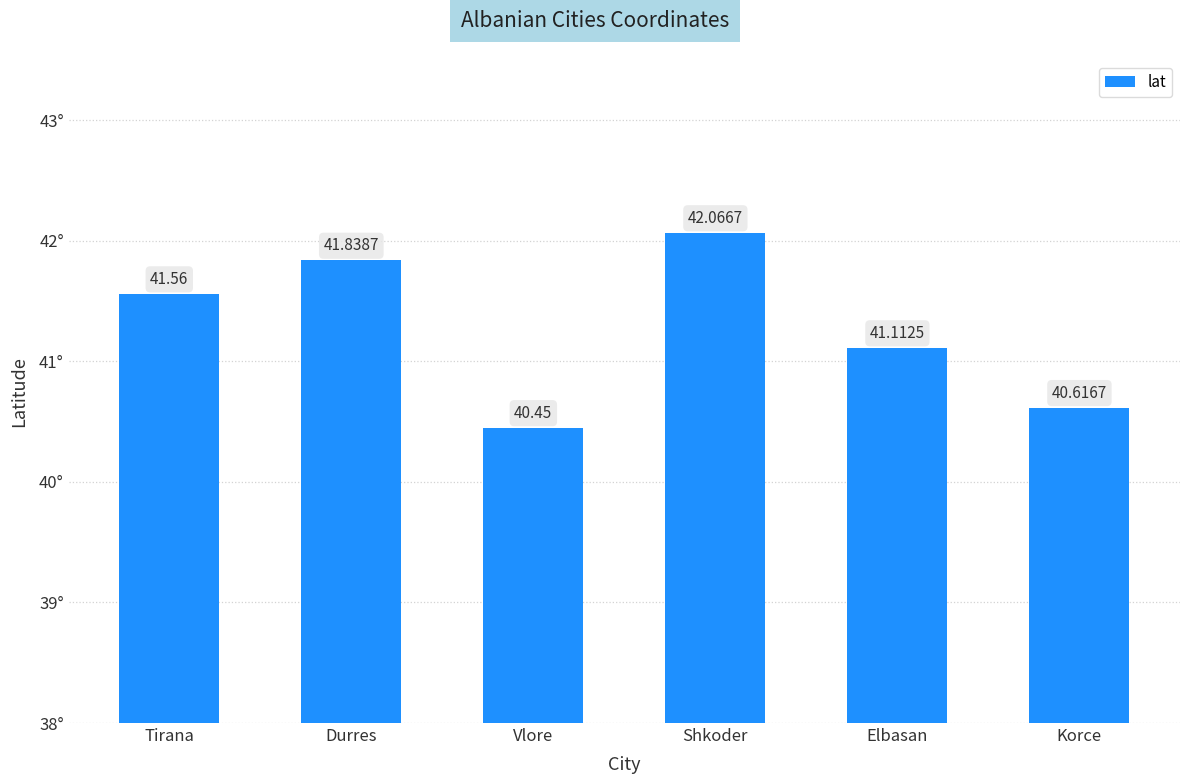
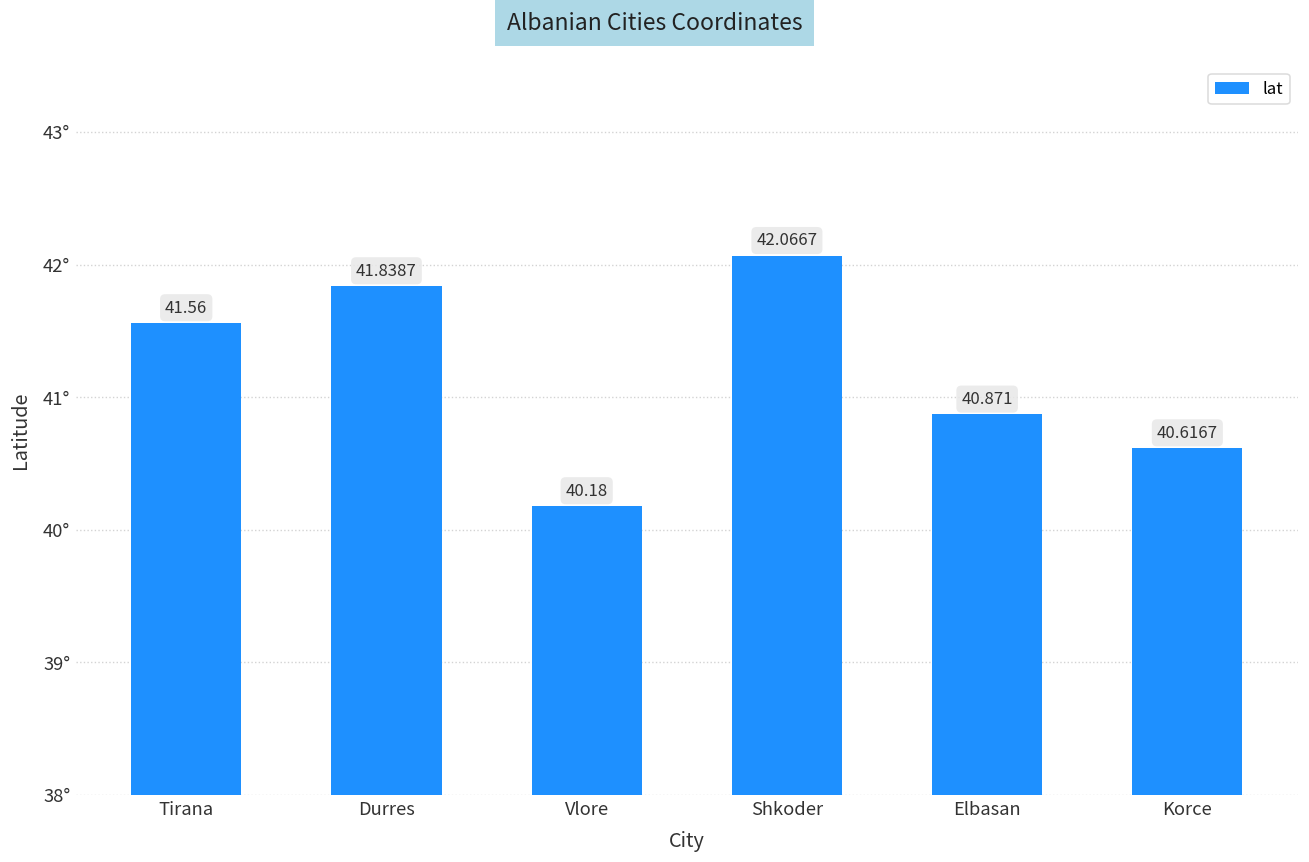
  {
-   "Vlore": 40.45,
-   "Elbasan": 41.1125
+   "Vlore": 40.18,
+   "Elbasan": 40.871
  }
